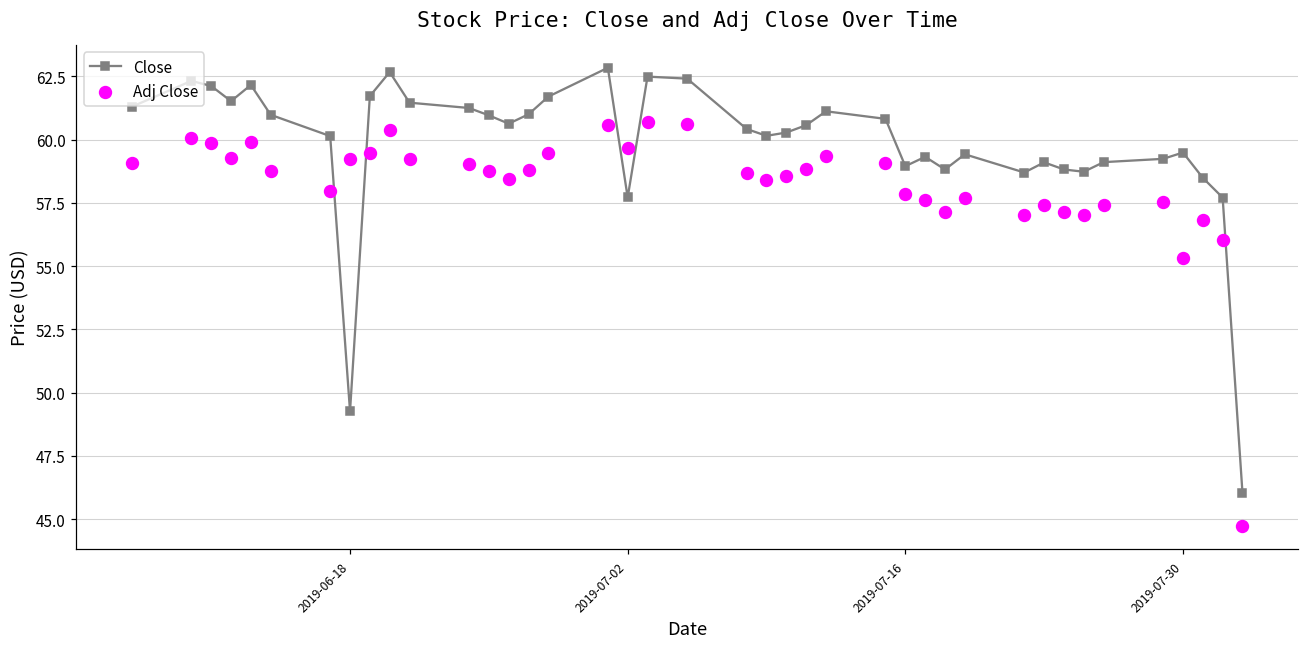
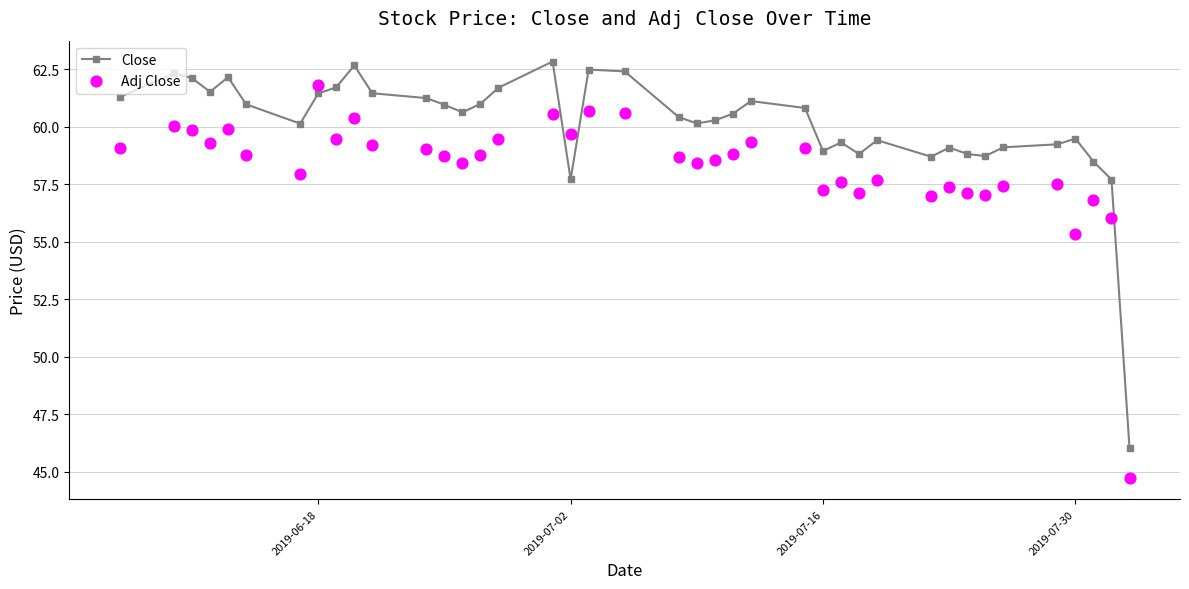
  {
    "Close": {
-     "2019-06-18": 49.3,
+     "2019-06-18": 61.5,
      "2019-07-02": 57.7,
      "2019-07-16": 59.0,
      "2019-07-30": 59.5
    },
    "Adj Close": {
-     "2019-06-18": 59.2,
-     "2019-07-16": 57.9
+     "2019-06-18": 61.8,
+     "2019-07-16": 57.3
    }
  }
